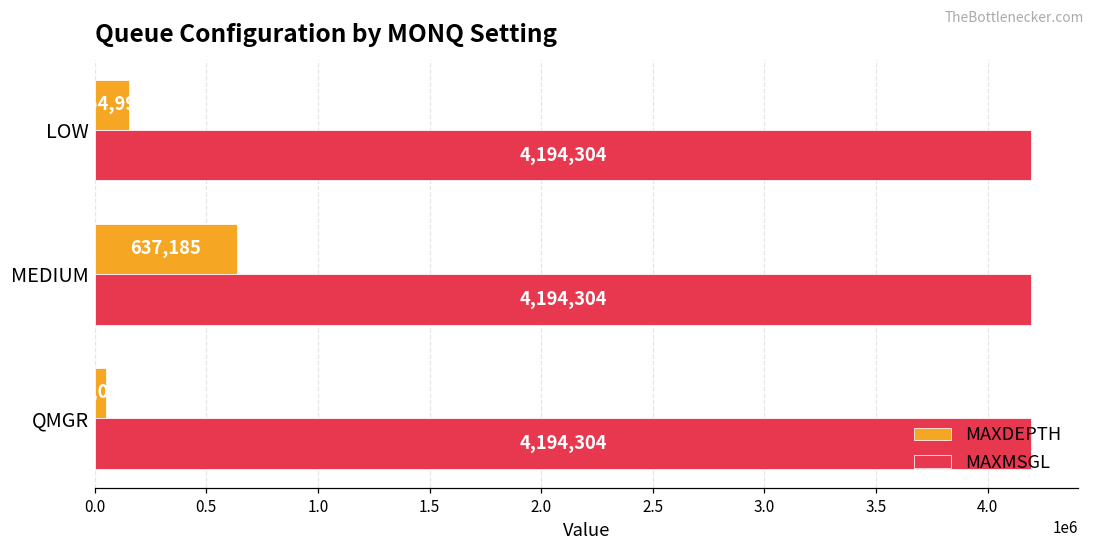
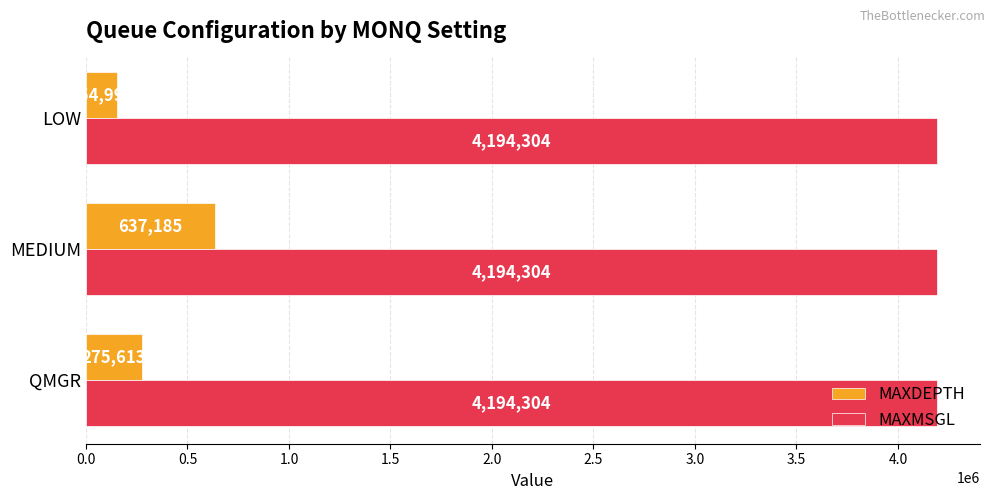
  {
    "MAXDEPTH": {
      "LOW": "150000",
-     "QMGR": "50000"
+     "QMGR": "280000"
    },
    "MAXMSGL": {
      "LOW": "4,194,304",
      "MEDIUM": "4,194,304",
      "QMGR": "4,194,304"
    }
  }
